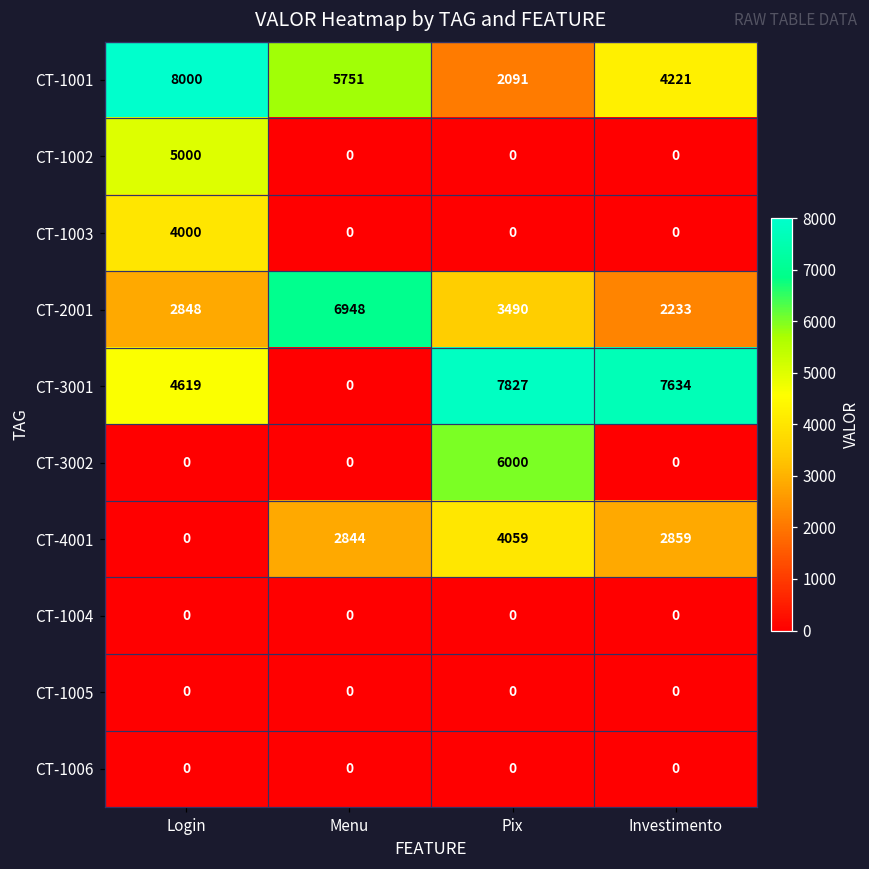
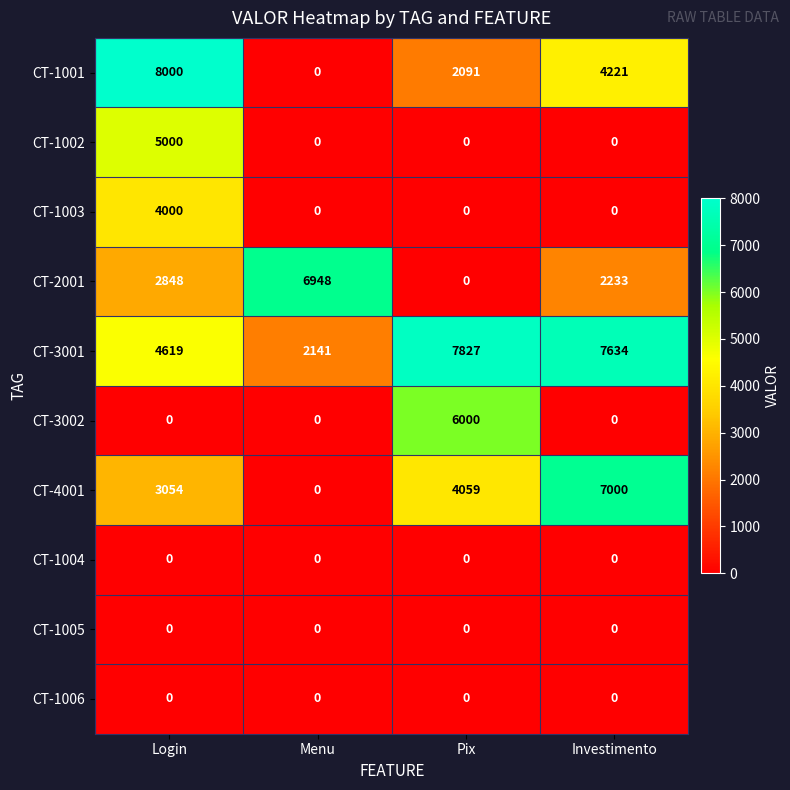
  {
    "CT-1001": {
      "Login": 8000,
-     "Menu": 5751,
+     "Menu": 0,
      "Pix": 2091,
      "Investimento": 4221
    },
    "CT-1002": {
      "Login": 5000,
      "Menu": 0,
      "Pix": 0,
      "Investimento": 0
    },
    "CT-1003": {
      "Login": 4000,
      "Menu": 0,
      "Pix": 0,
      "Investimento": 0
    },
    "CT-2001": {
      "Login": 2848,
      "Menu": 6948,
-     "Pix": 3490,
+     "Pix": 0,
      "Investimento": 2233
    },
    "CT-3001": {
      "Login": 4619,
-     "Menu": 0,
+     "Menu": 2141,
      "Pix": 7827,
      "Investimento": 7634
    },
    "CT-3002": {
      "Login": 0,
      "Menu": 0,
      "Pix": 6000,
      "Investimento": 0
    },
    "CT-4001": {
-     "Login": 0,
-     "Menu": 2844,
+     "Login": 3054,
+     "Menu": 0,
      "Pix": 4059,
-     "Investimento": 2859
+     "Investimento": 7000
    },
    "CT-1004": {
      "Login": 0,
      "Menu": 0,
      "Pix": 0,
      "Investimento": 0
    },
    "CT-1005": {
      "Login": 0,
      "Menu": 0,
      "Pix": 0,
      "Investimento": 0
    },
    "CT-1006": {
      "Login": 0,
      "Menu": 0,
      "Pix": 0,
      "Investimento": 0
    }
  }
